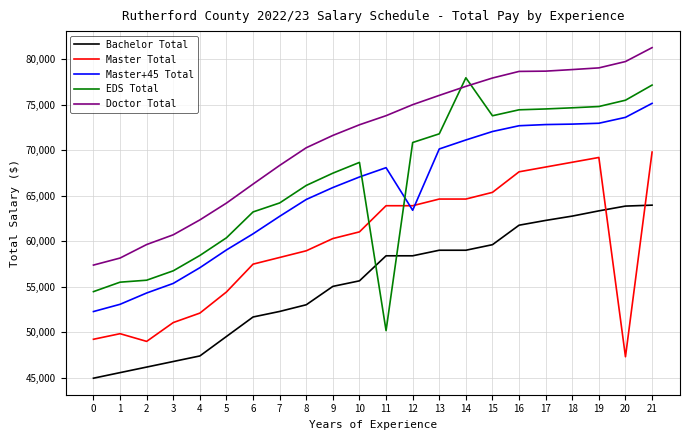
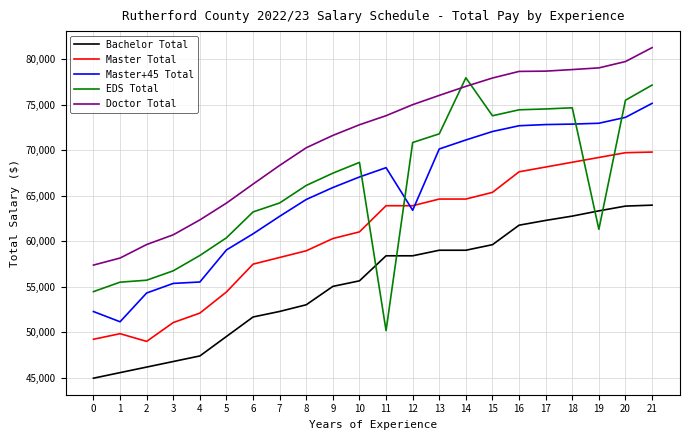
  {
    "Bachelor Total": {
      "0": "45,000",
      "1": "46,000",
      "2": "46,000",
      "3": "47,000",
      "4": "47,000",
      "5": "50,000",
      "6": "52,000",
      "7": "52,000",
      "8": "53,000",
      "9": "55,000",
      "10": "56,000",
      "11": "58,000",
      "12": "58,000",
      "13": "59,000",
      "14": "59,000",
      "15": "60,000",
      "16": "62,000",
      "17": "62,000",
      "18": "63,000",
      "19": "63,000",
      "20": "64,000",
      "21": "64,000"
    },
    "Master Total": {
      "0": "49,000",
      "1": "50,000",
      "2": "49,000",
      "3": "51,000",
      "4": "52,000",
      "5": "54,000",
      "6": "57,000",
      "7": "58,000",
      "8": "59,000",
      "9": "60,000",
      "10": "61,000",
      "11": "64,000",
      "12": "64,000",
      "13": "65,000",
      "14": "65,000",
      "15": "65,000",
      "16": "68,000",
      "17": "68,000",
      "18": "69,000",
      "19": "69,000",
-     "20": "47,000",
+     "20": "70,000",
      "21": "70,000"
    },
    "Master+45 Total": {
      "0": "52,000",
-     "1": "53,000",
+     "1": "51,000",
      "2": "54,000",
      "3": "55,000",
-     "4": "57,000",
+     "4": "55,000",
      "5": "59,000",
      "6": "61,000",
      "7": "63,000",
      "8": "65,000",
      "9": "66,000",
      "10": "67,000",
      "11": "68,000",
      "12": "63,000",
      "13": "70,000",
      "14": "71,000",
      "15": "72,000",
      "16": "73,000",
      "17": "73,000",
      "18": "73,000",
      "19": "73,000",
      "20": "74,000",
      "21": "75,000"
    },
    "EDS Total": {
      "0": "54,000",
      "1": "55,000",
      "2": "56,000",
      "3": "57,000",
      "4": "58,000",
      "5": "60,000",
      "6": "63,000",
      "7": "64,000",
      "8": "66,000",
      "9": "67,000",
      "10": "69,000",
      "11": "50,000",
      "12": "71,000",
      "13": "72,000",
      "14": "78,000",
      "15": "74,000",
      "16": "74,000",
      "17": "75,000",
      "18": "75,000",
-     "19": "75,000",
+     "19": "61,000",
      "20": "75,000",
      "21": "77,000"
    },
    "Doctor Total": {
      "0": "57,000",
      "1": "58,000",
      "2": "60,000",
      "3": "61,000",
      "4": "62,000",
      "5": "64,000",
      "6": "66,000",
      "7": "68,000",
      "8": "70,000",
      "9": "72,000",
      "10": "73,000",
      "11": "74,000",
      "12": "75,000",
      "13": "76,000",
      "14": "77,000",
      "15": "78,000",
      "16": "79,000",
      "17": "79,000",
      "18": "79,000",
      "19": "79,000",
      "20": "80,000",
      "21": "81,000"
    }
  }
